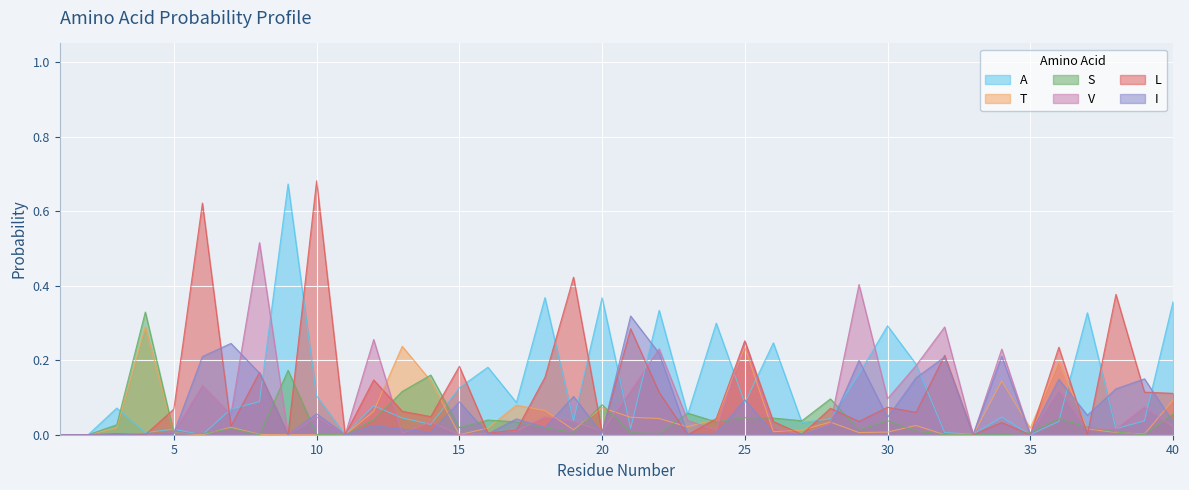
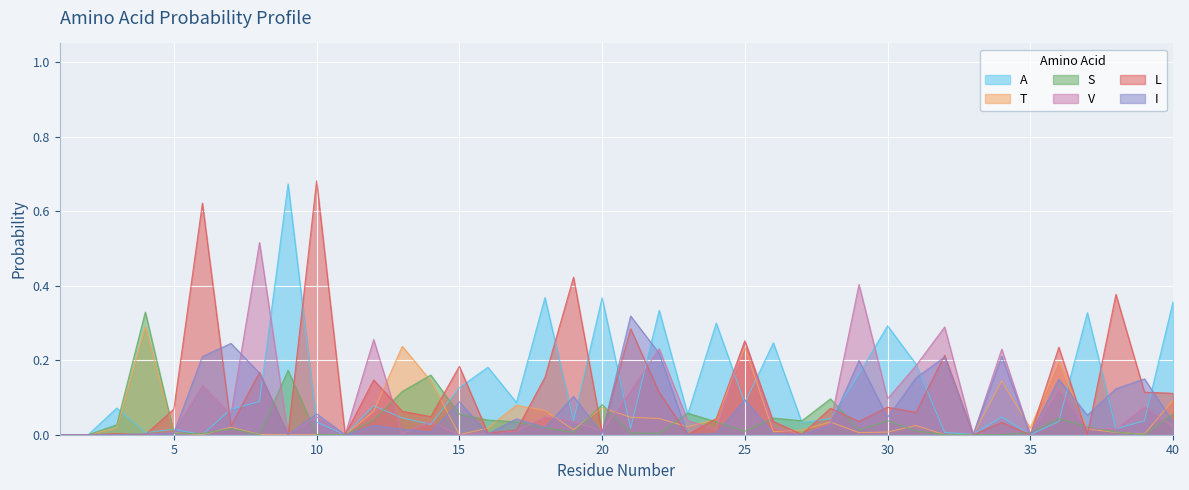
  {
    "A": {
      "5": 0.01,
-     "10": 0.10,
+     "10": 0.03,
      "15": 0.13,
      "20": 0.37,
      "25": 0.09,
      "30": 0.29,
      "40": 0.36
    },
    "S": {
-     "15": 0.02,
+     "15": 0.06,
      "20": 0.08,
-     "25": 0.05,
+     "25": 0.01,
      "30": 0.04,
      "40": 0.06
    }
  }
